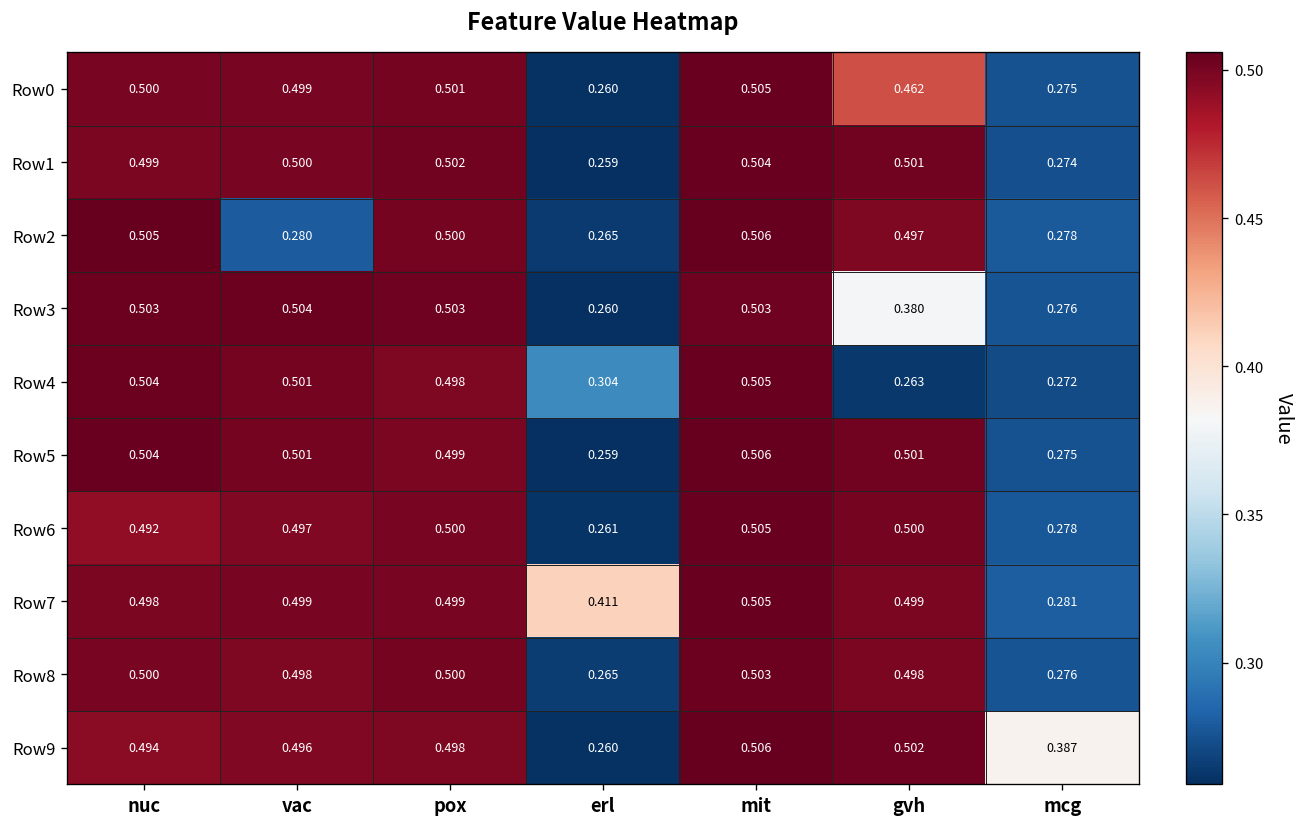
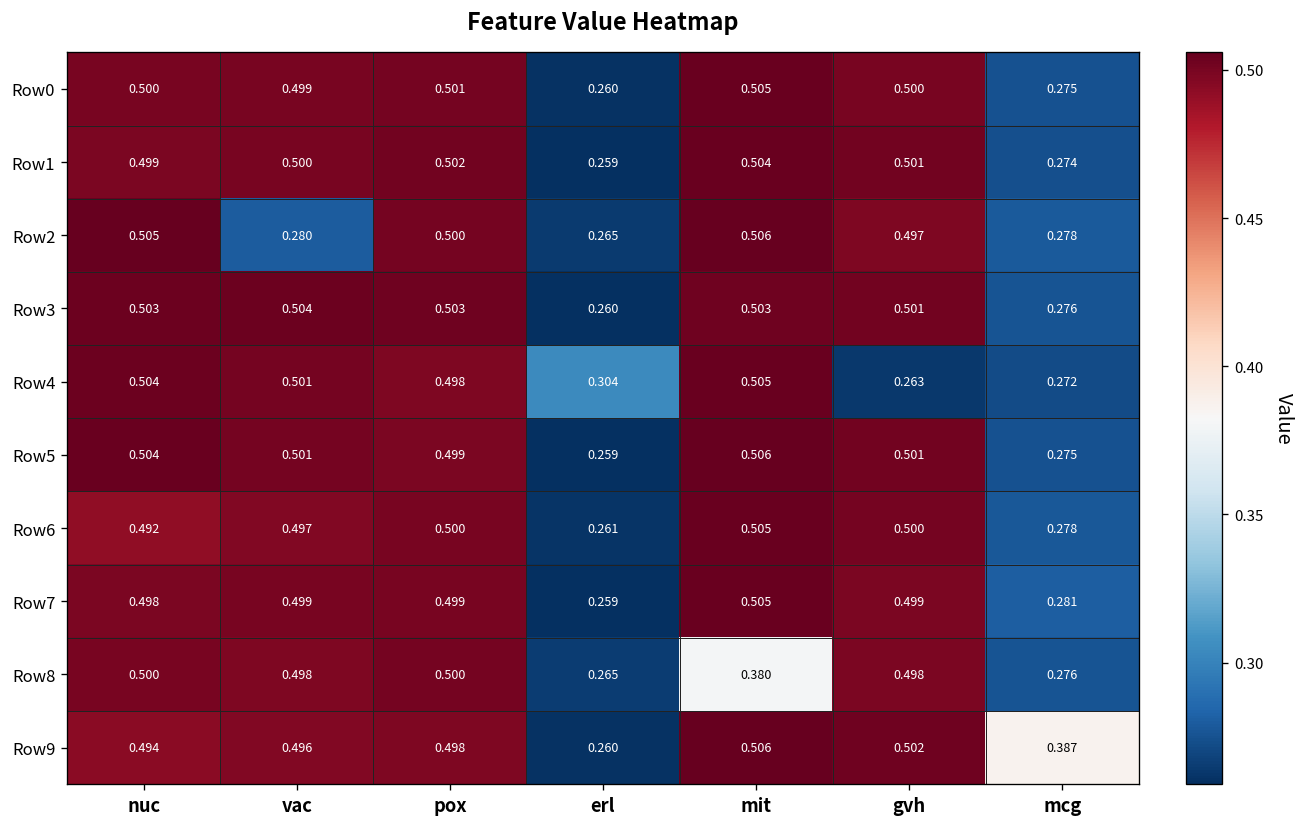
  {
    "Row0": {
      "nuc": 0.500,
      "vac": 0.499,
      "pox": 0.501,
      "erl": 0.260,
      "mit": 0.505,
-     "gvh": 0.462,
+     "gvh": 0.500,
      "mcg": 0.275
    },
    "Row1": {
      "nuc": 0.499,
      "vac": 0.500,
      "pox": 0.502,
      "erl": 0.259,
      "mit": 0.504,
      "gvh": 0.501,
      "mcg": 0.274
    },
    "Row2": {
      "nuc": 0.505,
      "vac": 0.280,
      "pox": 0.500,
      "erl": 0.265,
      "mit": 0.506,
      "gvh": 0.497,
      "mcg": 0.278
    },
    "Row3": {
      "nuc": 0.503,
      "vac": 0.504,
      "pox": 0.503,
      "erl": 0.260,
      "mit": 0.503,
-     "gvh": 0.380,
+     "gvh": 0.501,
      "mcg": 0.276
    },
    "Row4": {
      "nuc": 0.504,
      "vac": 0.501,
      "pox": 0.498,
      "erl": 0.304,
      "mit": 0.505,
      "gvh": 0.263,
      "mcg": 0.272
    },
    "Row5": {
      "nuc": 0.504,
      "vac": 0.501,
      "pox": 0.499,
      "erl": 0.259,
      "mit": 0.506,
      "gvh": 0.501,
      "mcg": 0.275
    },
    "Row6": {
      "nuc": 0.492,
      "vac": 0.497,
      "pox": 0.500,
      "erl": 0.261,
      "mit": 0.505,
      "gvh": 0.500,
      "mcg": 0.278
    },
    "Row7": {
      "nuc": 0.498,
      "vac": 0.499,
      "pox": 0.499,
-     "erl": 0.411,
+     "erl": 0.259,
      "mit": 0.505,
      "gvh": 0.499,
      "mcg": 0.281
    },
    "Row8": {
      "nuc": 0.500,
      "vac": 0.498,
      "pox": 0.500,
      "erl": 0.265,
-     "mit": 0.503,
+     "mit": 0.380,
      "gvh": 0.498,
      "mcg": 0.276
    },
    "Row9": {
      "nuc": 0.494,
      "vac": 0.496,
      "pox": 0.498,
      "erl": 0.260,
      "mit": 0.506,
      "gvh": 0.502,
      "mcg": 0.387
    }
  }
